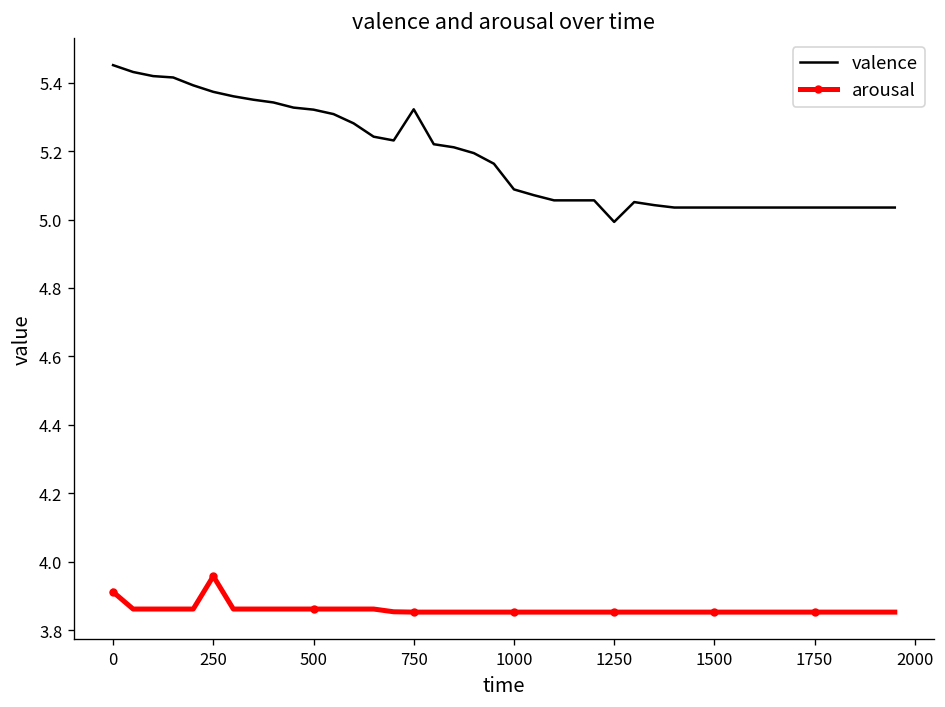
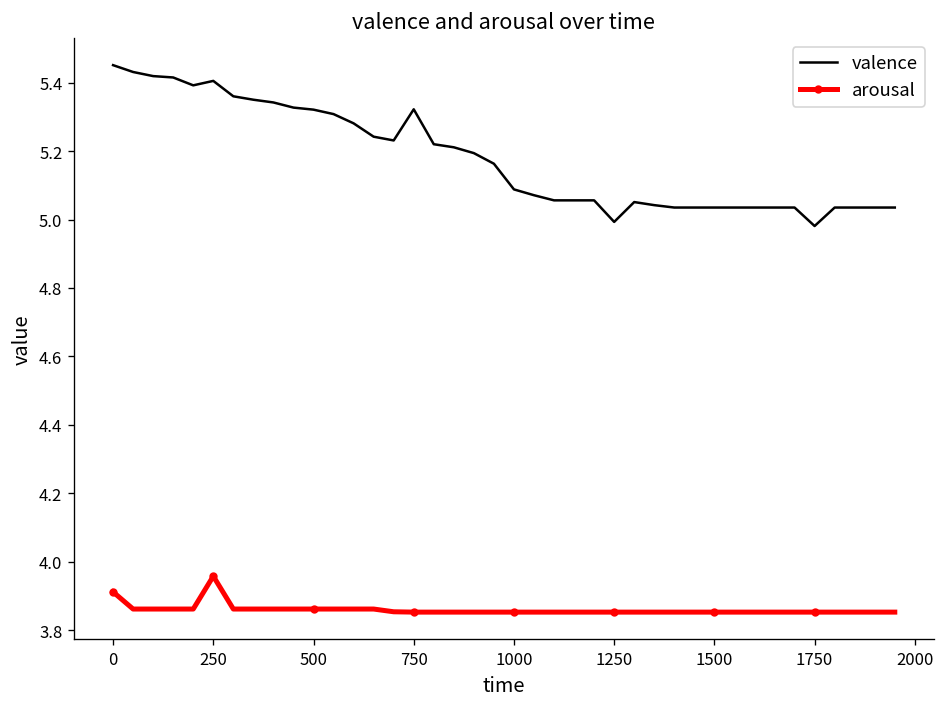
  {
    "valence": {
      "0": 5.45,
-     "250": 5.37,
+     "250": 5.41,
      "500": 5.32,
      "750": 5.32,
      "1000": 5.09,
      "1250": 4.99,
      "1500": 5.04,
-     "1750": 5.04
+     "1750": 4.98
    },
    "arousal": {
      "0": 3.91,
      "250": 3.96,
      "500": 3.86,
      "750": 3.85,
      "1000": 3.85,
      "1250": 3.85,
      "1500": 3.85,
      "1750": 3.85
    }
  }
